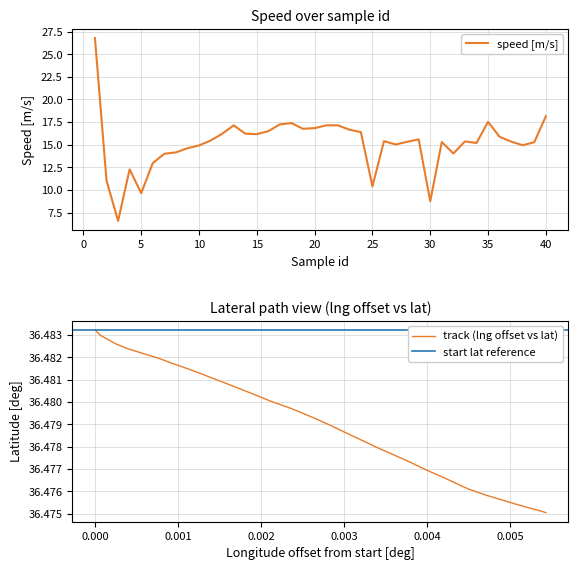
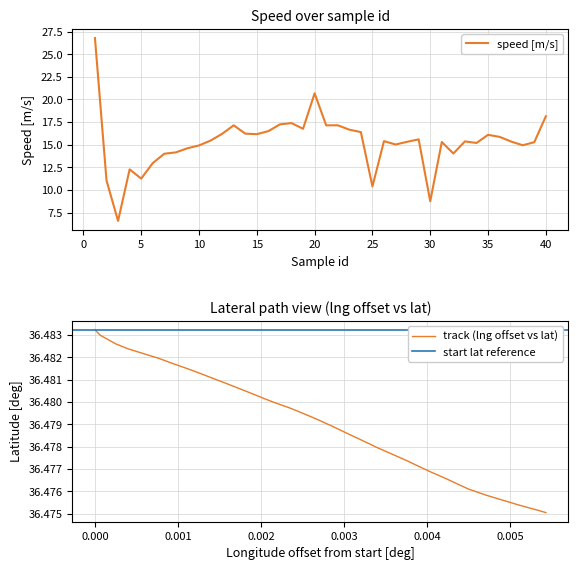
  {
    "Speed over sample id": {
-     "5": 10,
+     "5": 11,
      "10": 15,
      "15": 16,
-     "20": 17,
+     "20": 21,
      "25": 10,
      "30": 9,
-     "35": 18,
+     "35": 16,
      "40": 18
    },
    "Lateral path view (lng offset vs lat)": {
      "0.000": 36.4832
    }
  }
